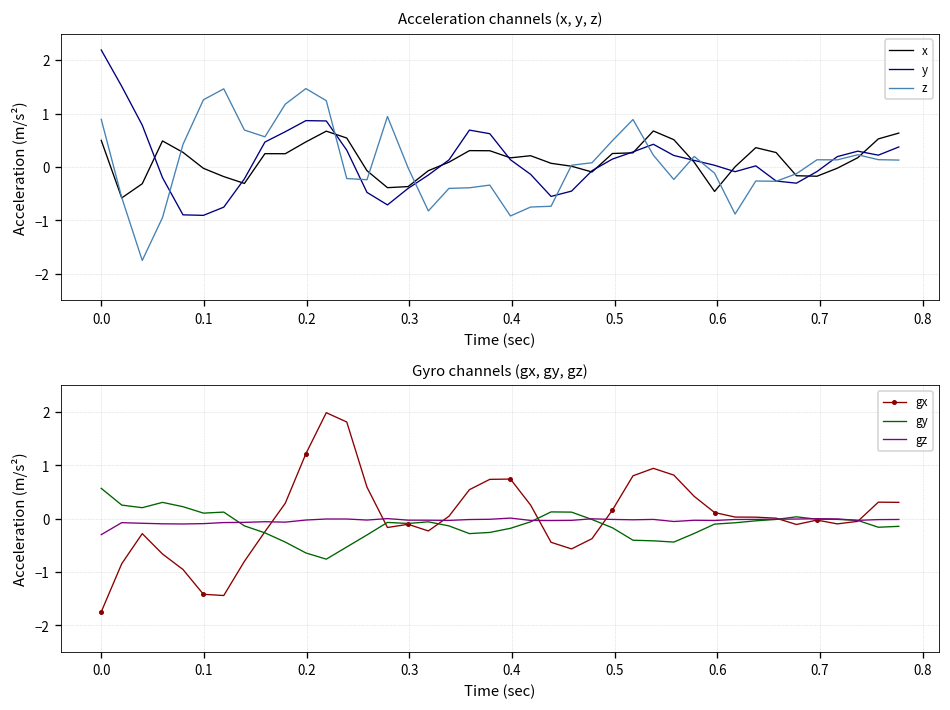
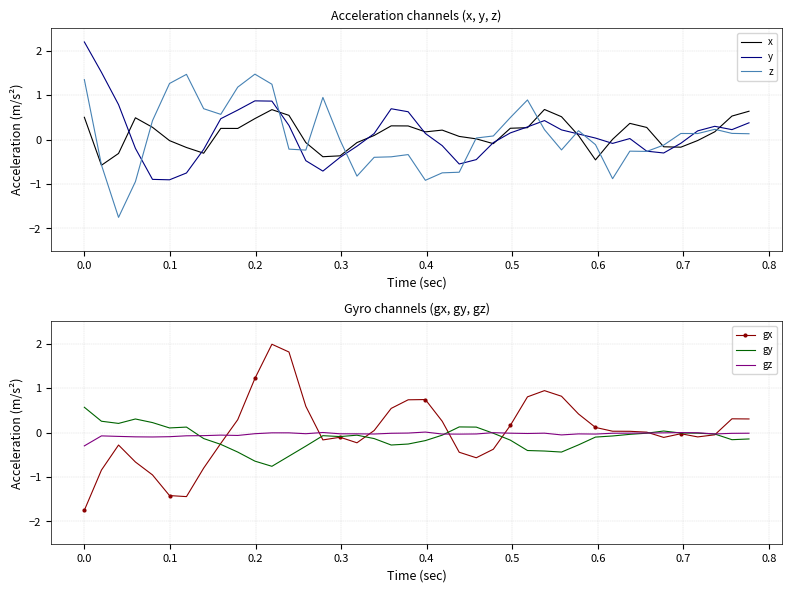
  {
    "Acceleration channels (x, y, z)": {
      "x": {
        "0.0": 0.5
      },
      "y": {
        "0.0": 2.2
      },
      "z": {
-       "0.0": 0.9
+       "0.0": 1.3
      }
    },
    "Gyro channels (gx, gy, gz)": {
      "gx": {
        "0.0": -1.7
      },
      "gy": {
        "0.0": 0.6
      },
      "gz": {
        "0.0": -0.3
      }
    }
  }
